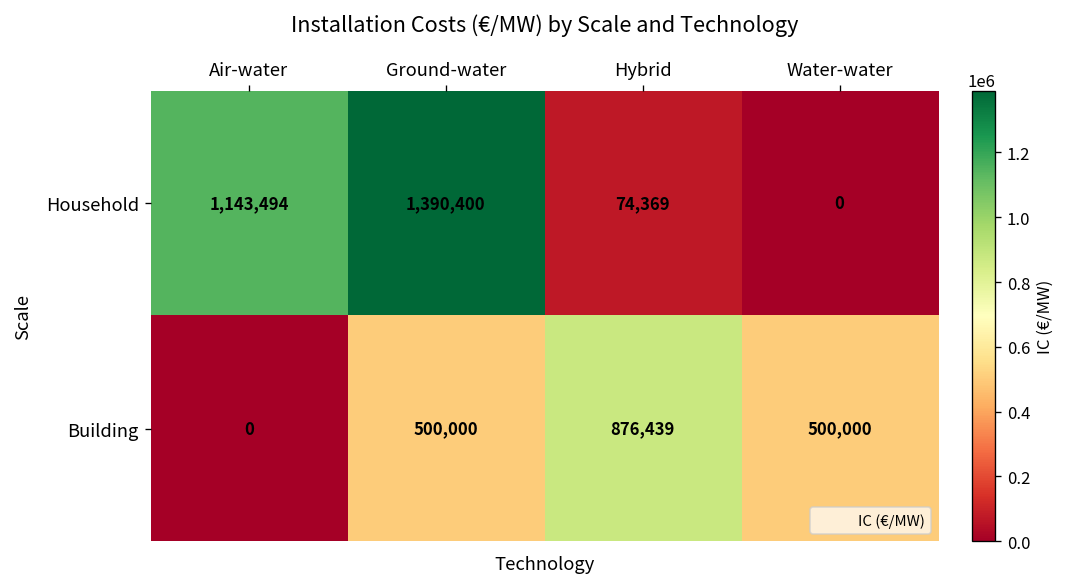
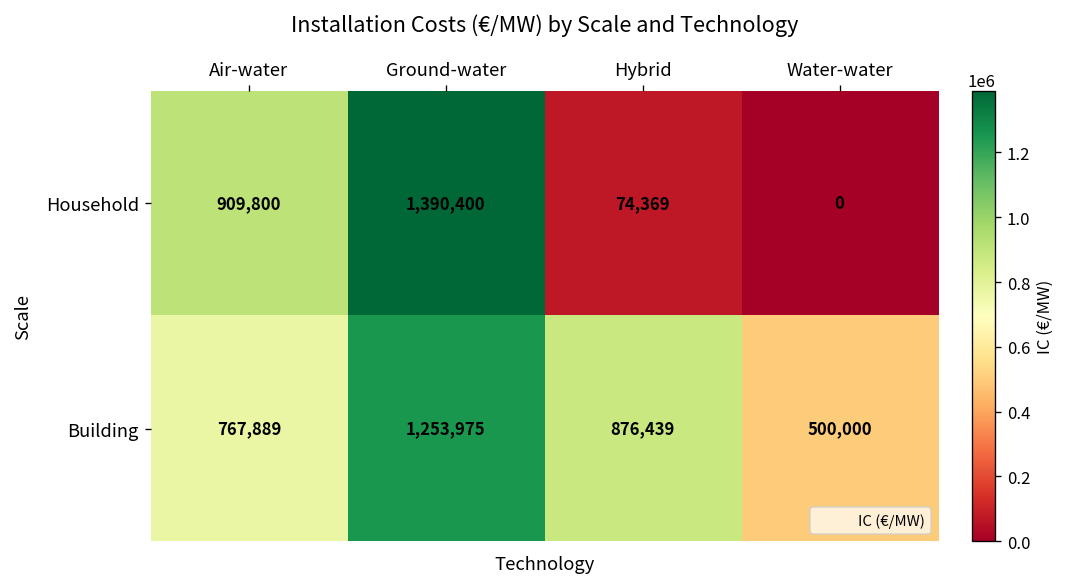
  {
    "Household": {
-     "Air-water": "1,143,494",
+     "Air-water": "909,800",
      "Ground-water": "1,390,400",
      "Hybrid": "74,369",
      "Water-water": "0"
    },
    "Building": {
-     "Air-water": "0",
-     "Ground-water": "500,000",
+     "Air-water": "767,889",
+     "Ground-water": "1,253,975",
      "Hybrid": "876,439",
      "Water-water": "500,000"
    }
  }
